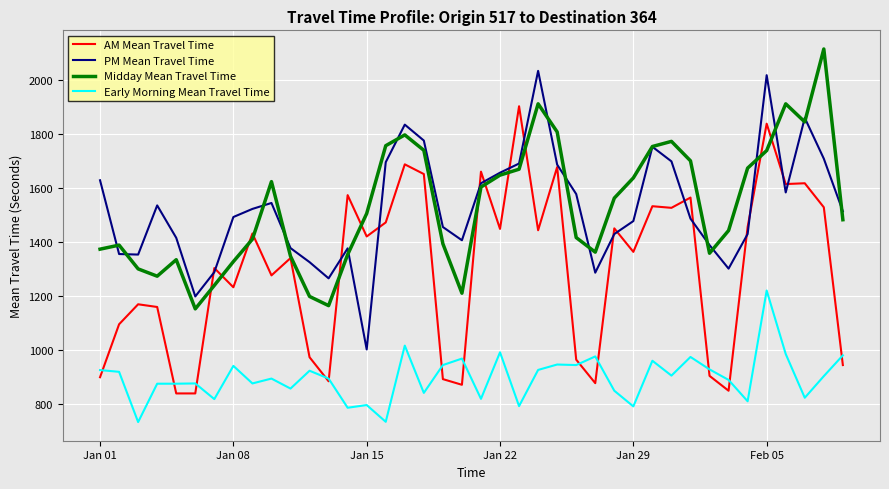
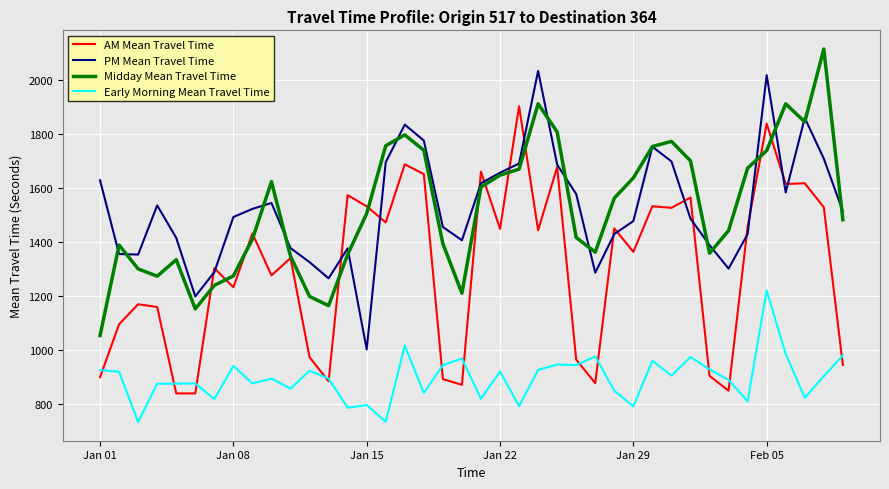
  {
    "AM Mean Travel Time": {
      "Jan 01": 900,
      "Jan 08": 1230,
-     "Jan 15": 1420,
+     "Jan 15": 1530,
      "Jan 22": 1450,
      "Jan 29": 1360,
      "Feb 05": 1840
    },
    "PM Mean Travel Time": {
      "Jan 01": 1630,
      "Jan 08": 1490,
      "Jan 15": 1000,
      "Jan 29": 1480,
      "Feb 05": 2020
    },
    "Midday Mean Travel Time": {
-     "Jan 01": 1370,
-     "Jan 08": 1330,
+     "Jan 01": 1050,
+     "Jan 08": 1270,
      "Jan 15": 1500,
      "Jan 29": 1640,
      "Feb 05": 1740
    },
    "Early Morning Mean Travel Time": {
      "Jan 01": 920,
      "Jan 08": 940,
      "Jan 15": 800,
-     "Jan 22": 990,
+     "Jan 22": 920,
      "Jan 29": 790,
      "Feb 05": 1220
    }
  }
